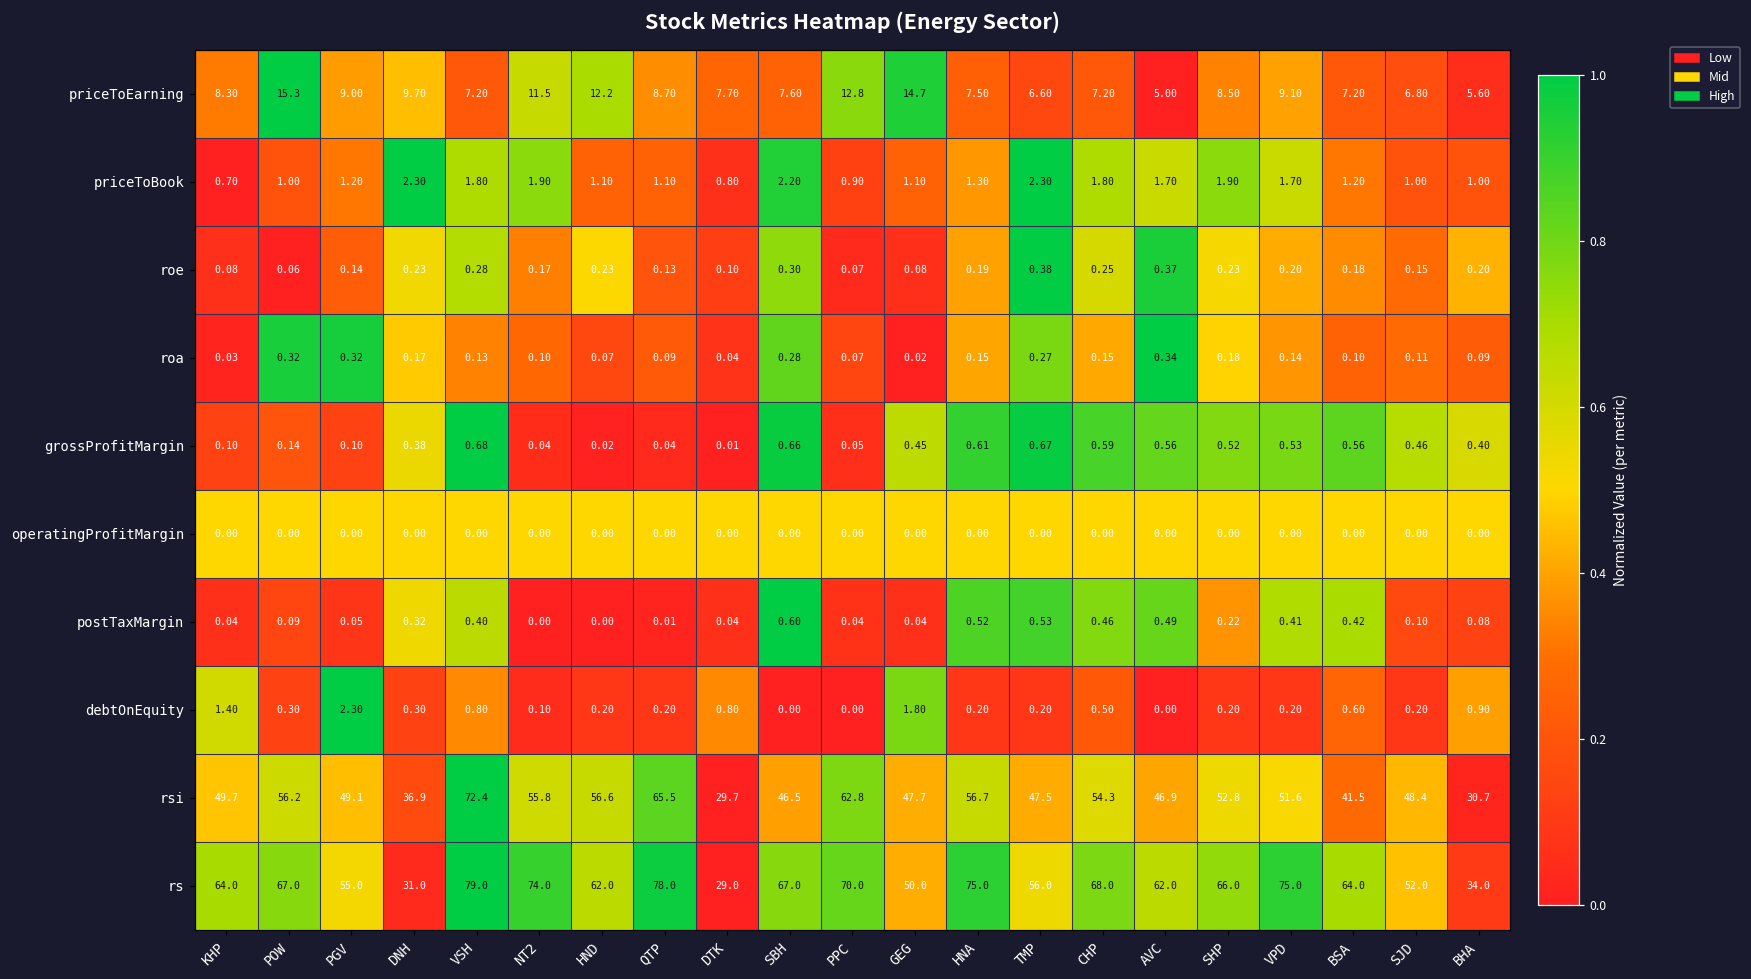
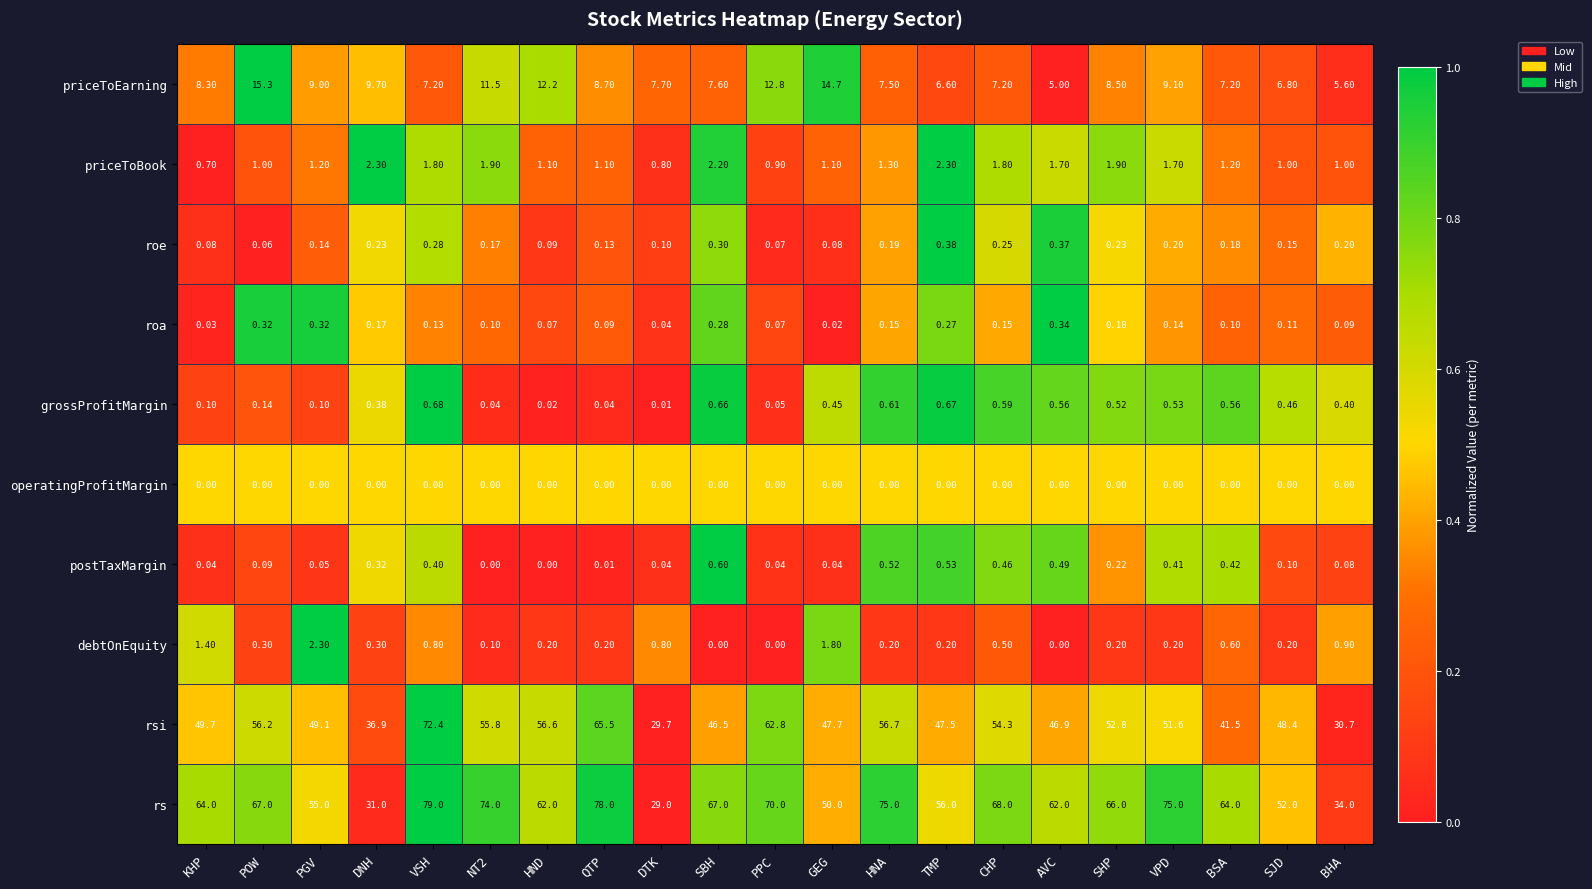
  {
    "roe": {
      "KHP": 0.08,
      "POW": 0.06,
      "PGV": 0.14,
      "DNH": 0.23,
      "VSH": 0.28,
      "NT2": 0.17,
-     "HND": 0.23,
+     "HND": 0.09,
      "QTP": 0.13,
      "DTK": 0.10,
      "SBH": 0.30,
      "PPC": 0.07,
      "GEG": 0.08,
      "HNA": 0.19,
      "TMP": 0.38,
      "CHP": 0.25,
      "AVC": 0.37,
      "SHP": 0.23,
      "VPD": 0.20,
      "BSA": 0.18,
      "SJD": 0.15,
      "BHA": 0.20
    }
  }
